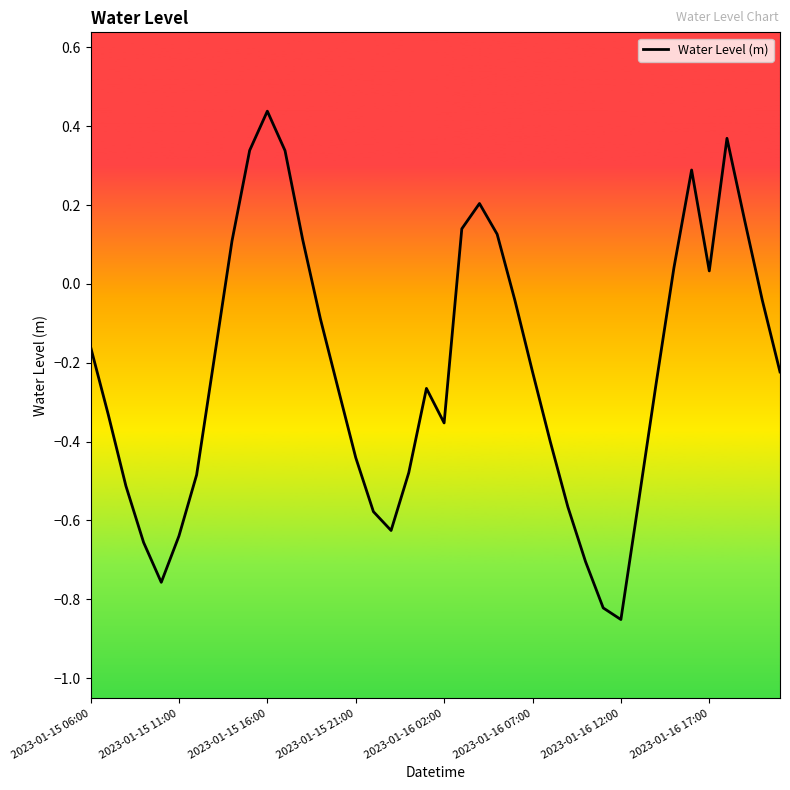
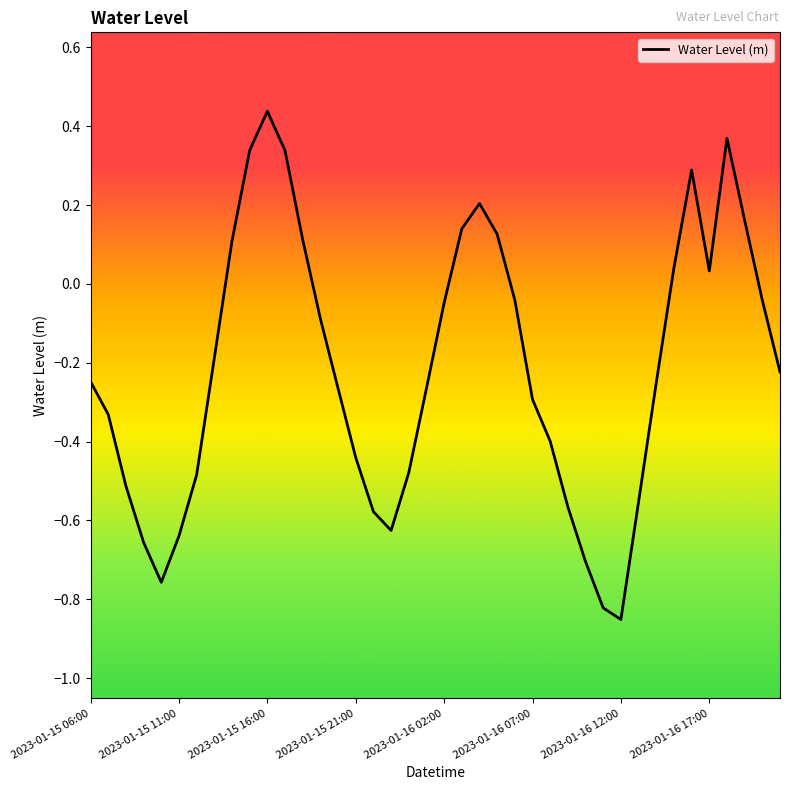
  {
-   "2023-01-15 06:00": -0.16,
+   "2023-01-15 06:00": -0.25,
    "2023-01-15 11:00": -0.64,
    "2023-01-15 16:00": 0.44,
    "2023-01-15 21:00": -0.44,
-   "2023-01-16 02:00": -0.35,
-   "2023-01-16 07:00": -0.22,
+   "2023-01-16 02:00": -0.05,
+   "2023-01-16 07:00": -0.29,
    "2023-01-16 12:00": -0.85,
    "2023-01-16 17:00": 0.03
  }
